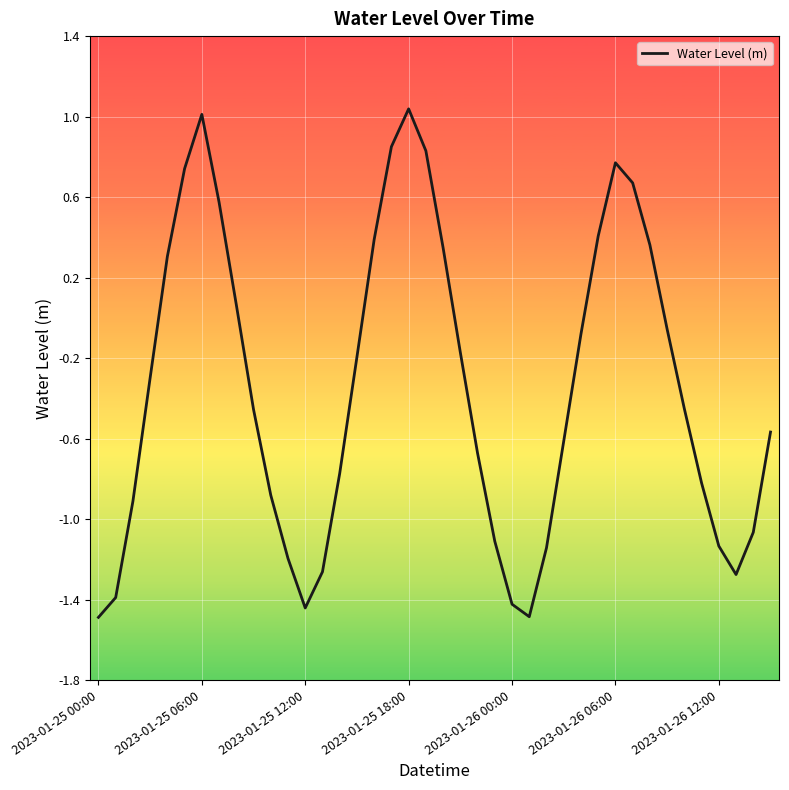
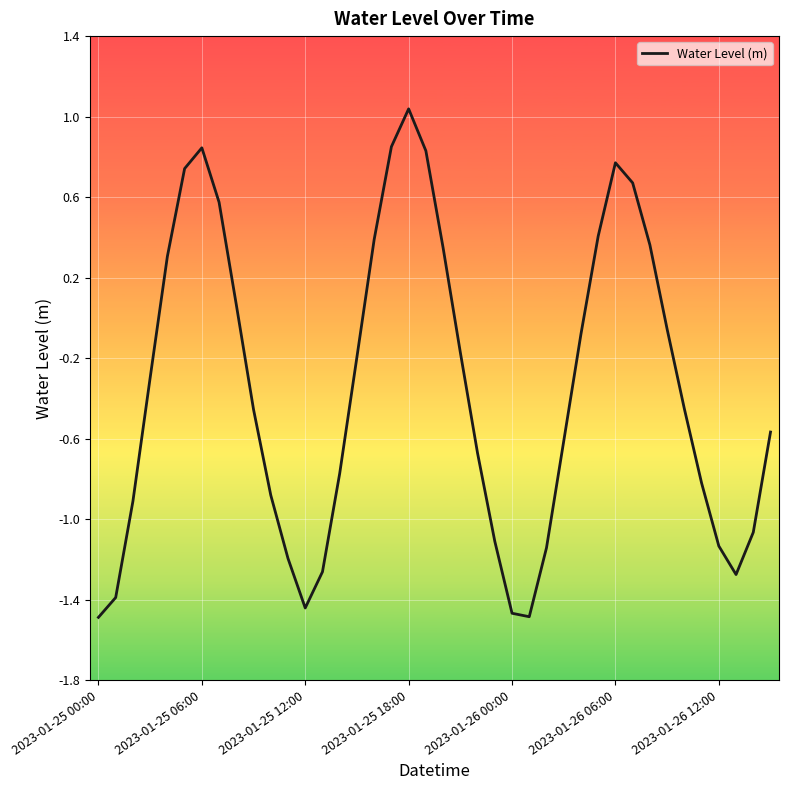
  {
    "2023-01-25 00:00": -1.49,
-   "2023-01-25 06:00": 1.01,
+   "2023-01-25 06:00": 0.85,
    "2023-01-25 12:00": -1.44,
    "2023-01-25 18:00": 1.04,
-   "2023-01-26 00:00": -1.42,
+   "2023-01-26 00:00": -1.47,
    "2023-01-26 06:00": 0.77,
    "2023-01-26 12:00": -1.13
  }
